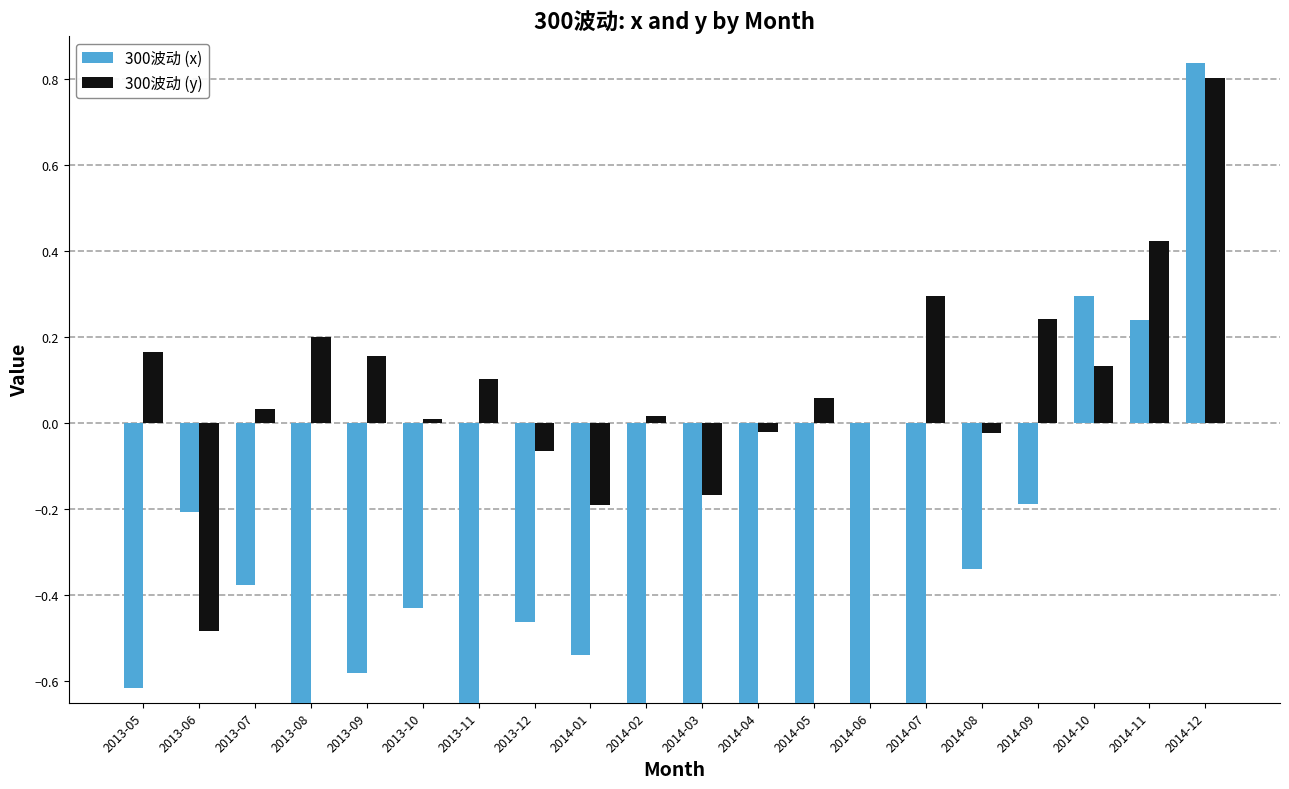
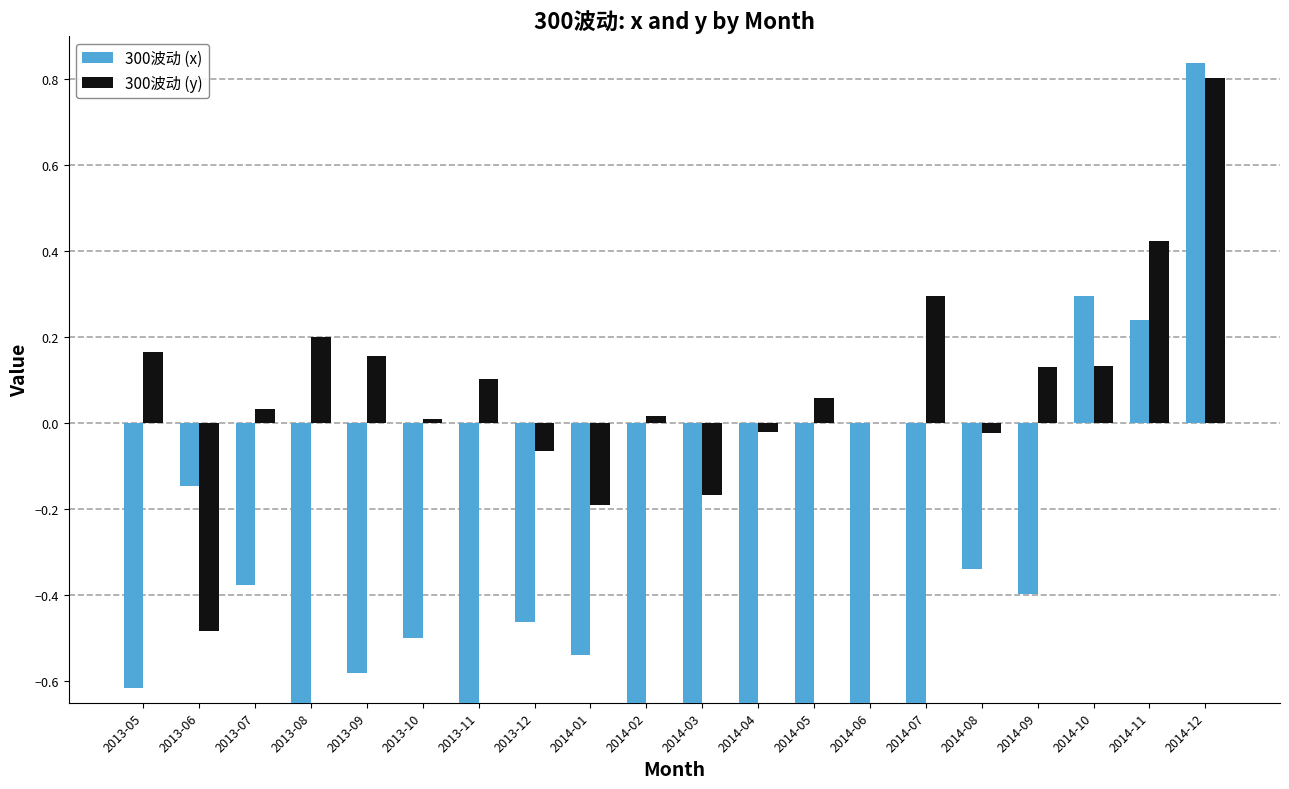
  {
    "300波动 (x)": {
      "2013-05": -0.62,
-     "2013-06": -0.21,
+     "2013-06": -0.15,
      "2013-07": -0.38,
      "2013-09": -0.58,
-     "2013-10": -0.43,
+     "2013-10": -0.50,
      "2013-12": -0.46,
      "2014-01": -0.54,
      "2014-08": -0.34,
-     "2014-09": -0.19,
+     "2014-09": -0.40,
      "2014-10": 0.30,
      "2014-11": 0.24,
      "2014-12": 0.84
    },
    "300波动 (y)": {
      "2013-05": 0.16,
      "2013-06": -0.48,
      "2013-07": 0.03,
      "2013-08": 0.20,
      "2013-09": 0.16,
      "2013-10": 0.01,
      "2013-11": 0.10,
      "2013-12": -0.06,
      "2014-01": -0.19,
      "2014-02": 0.02,
      "2014-03": -0.17,
      "2014-04": -0.02,
      "2014-05": 0.06,
      "2014-07": 0.30,
      "2014-08": -0.02,
-     "2014-09": 0.24,
+     "2014-09": 0.13,
      "2014-10": 0.13,
      "2014-11": 0.42,
      "2014-12": 0.80
    }
  }
